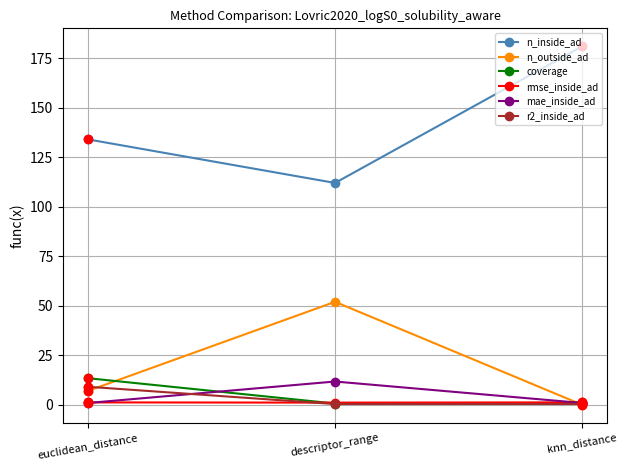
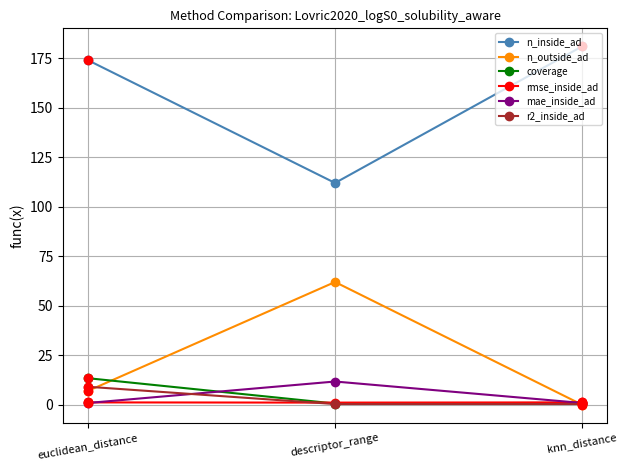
  {
    "n_inside_ad": {
-     "euclidean_distance": 134,
+     "euclidean_distance": 174,
      "descriptor_range": 112
    },
    "n_outside_ad": {
-     "descriptor_range": 52
+     "descriptor_range": 62
    },
    "mae_inside_ad": {
      "descriptor_range": 12
    }
  }
